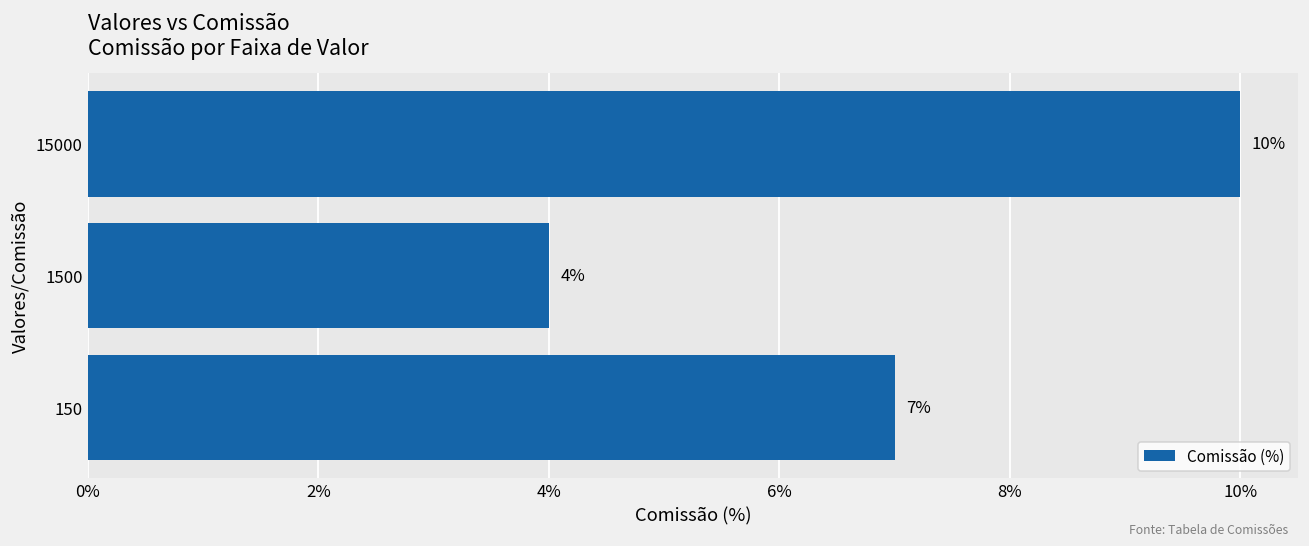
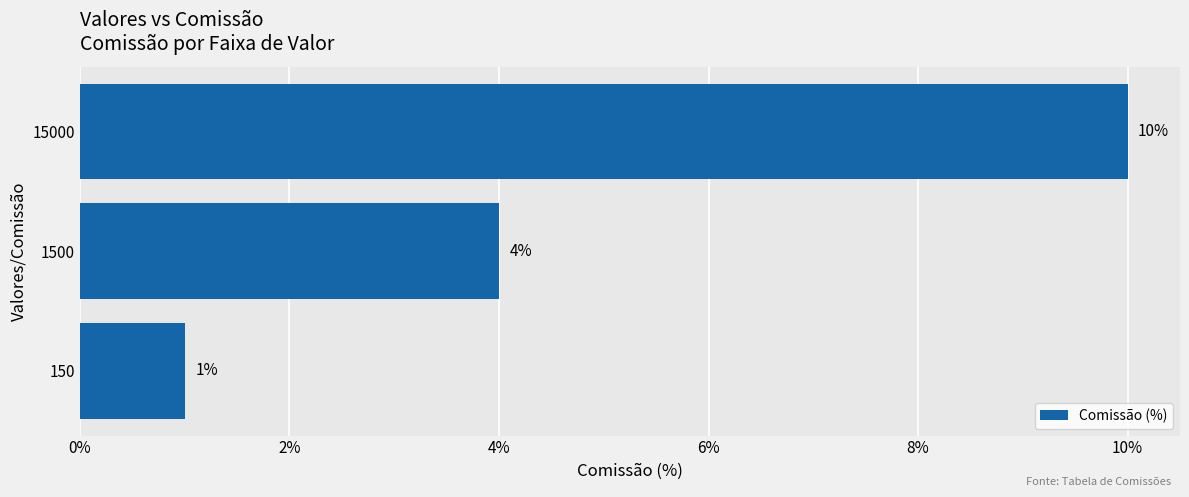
  {
    "15000": "10%",
    "1500": "4%",
-   "150": "7%"
+   "150": "1%"
  }
